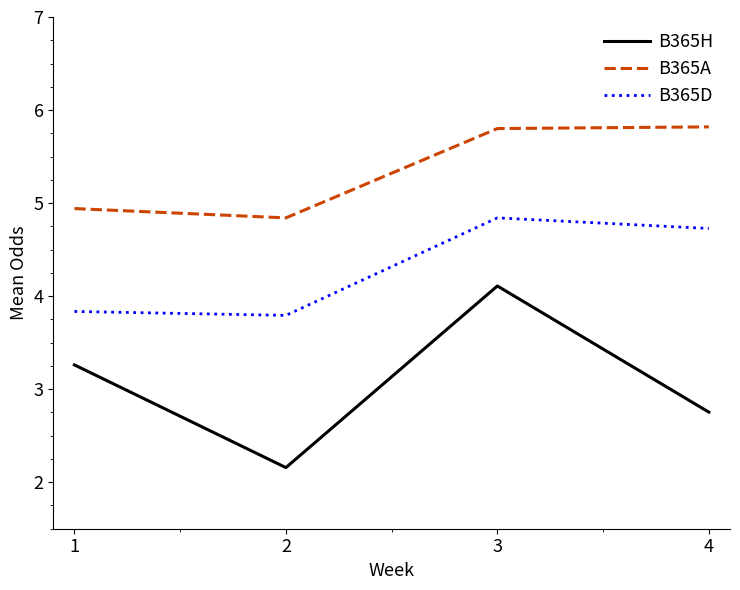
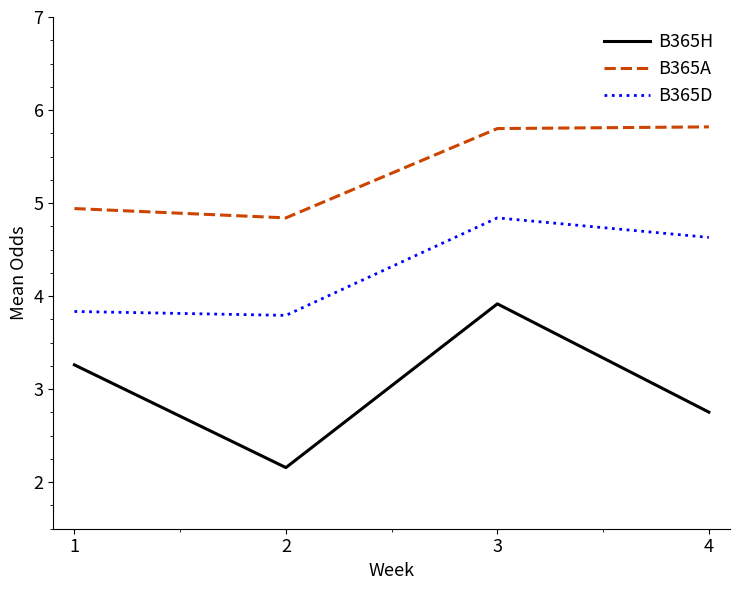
  {
    "B365H": {
      "1": 3.3,
      "2": 2.2,
-     "3": 4.1,
+     "3": 3.9,
      "4": 2.8
    },
    "B365A": {
      "1": 4.9,
      "2": 4.8,
      "3": 5.8,
      "4": 5.8
    },
    "B365D": {
      "1": 3.8,
      "2": 3.8,
      "3": 4.8,
-     "4": 4.7
+     "4": 4.6
    }
  }
